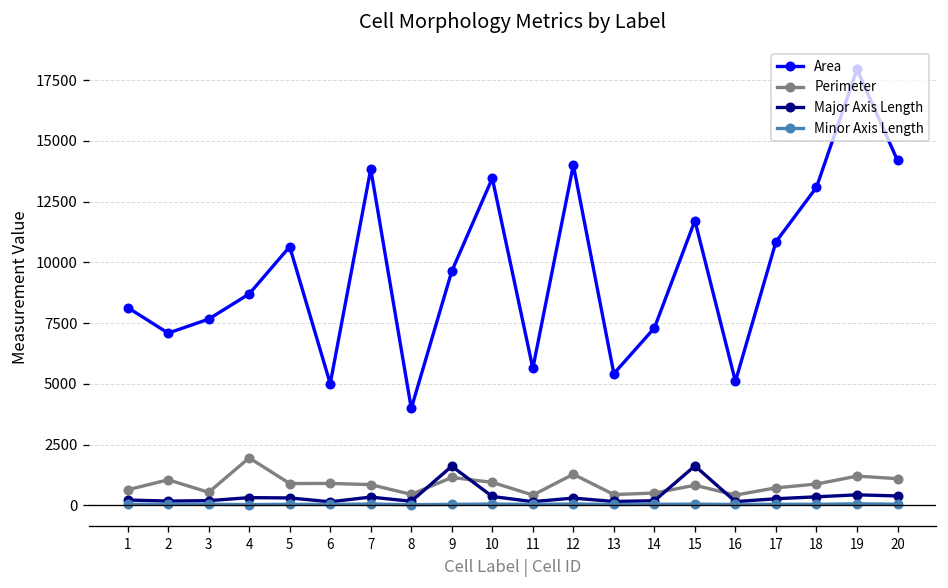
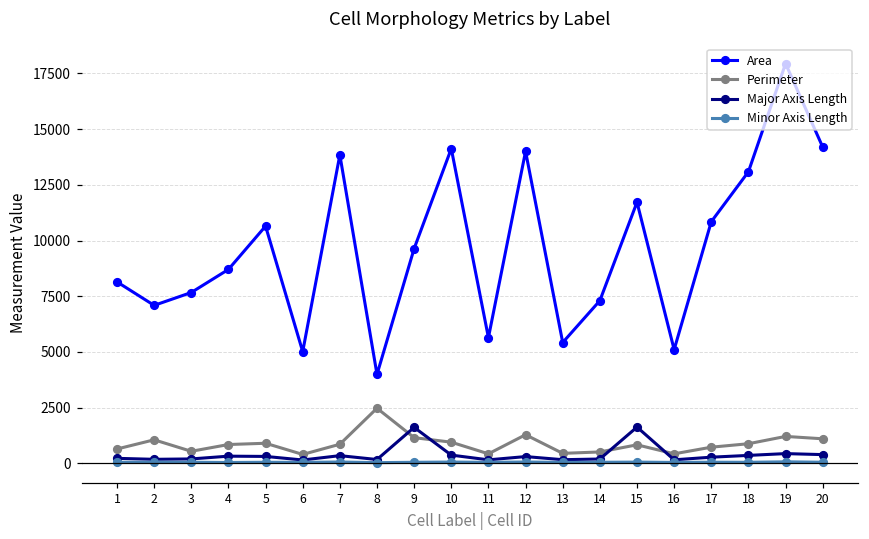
  {
    "Area": {
      "1": 8100,
      "2": 7100,
      "3": 7700,
      "4": 8700,
      "5": 10600,
      "6": 5000,
      "7": 13800,
      "8": 4000,
      "9": 9600,
-     "10": 13500,
+     "10": 14100,
      "11": 5600,
      "12": 14000,
      "13": 5400,
      "14": 7300,
      "15": 11700,
      "16": 5100,
      "17": 10800,
      "18": 13100,
      "20": 14200
    },
    "Perimeter": {
      "1": 600,
      "2": 1100,
      "3": 500,
-     "4": 2000,
+     "4": 800,
      "5": 900,
-     "6": 900,
+     "6": 400,
      "7": 900,
-     "8": 500,
+     "8": 2500,
      "9": 1200,
      "10": 1000,
      "11": 400,
      "12": 1300,
      "13": 400,
      "14": 500,
      "15": 800,
      "16": 400,
      "17": 700,
      "18": 900,
      "19": 1200,
      "20": 1100
    },
    "Major Axis Length": {
      "1": 200,
      "2": 200,
      "3": 200,
      "4": 300,
      "5": 300,
      "7": 300,
      "8": 200,
      "9": 1600,
      "10": 400,
      "12": 300,
      "14": 200,
      "15": 1600,
      "17": 300,
      "18": 400,
      "19": 400,
      "20": 400
    },
    "Minor Axis Length": {
      "1": 0,
      "2": 100,
      "3": 100,
      "4": 0,
      "5": 0,
      "7": 100,
      "8": 0,
      "9": 0,
      "10": 100,
      "12": 100,
      "14": 0,
      "15": 100,
      "17": 100,
      "18": 0,
      "19": 100,
      "20": 100
    }
  }
